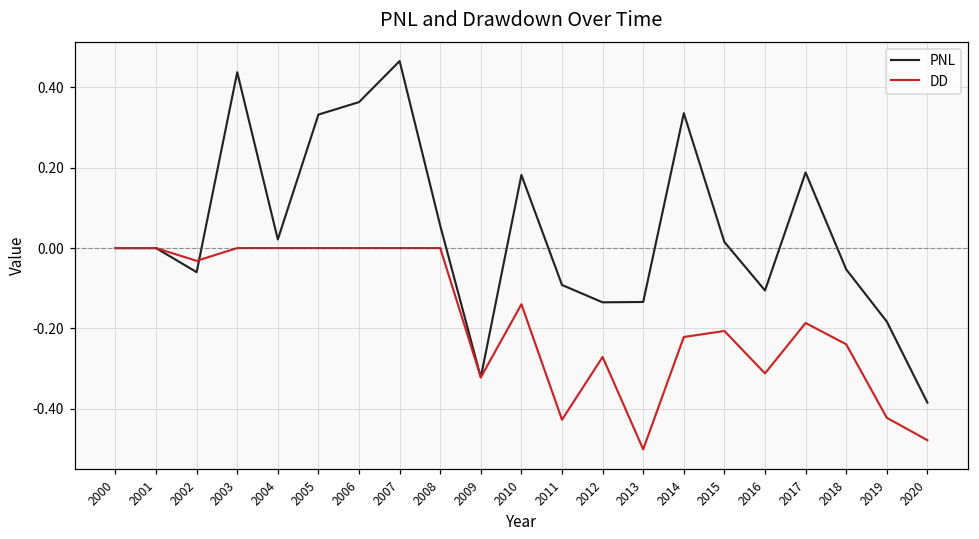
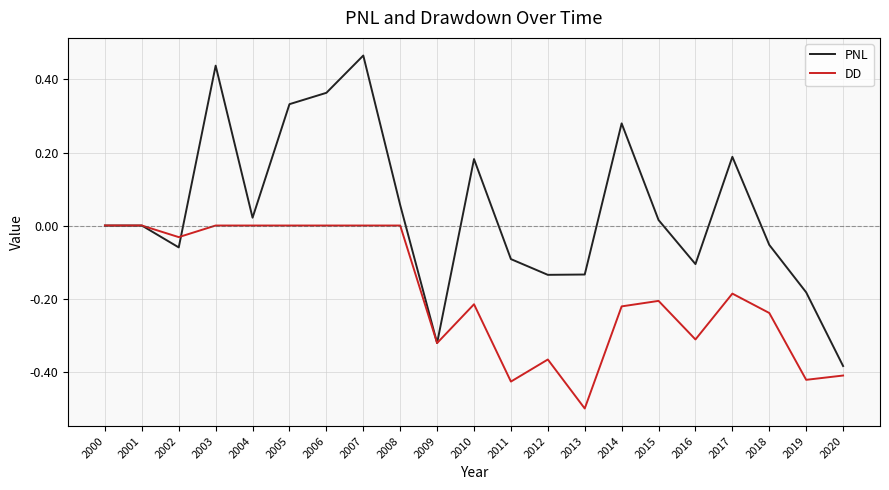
  {
    "PNL": {
      "2002": -0.06,
      "2003": 0.44,
      "2004": 0.02,
      "2005": 0.33,
      "2006": 0.36,
      "2007": 0.47,
      "2008": 0.06,
      "2010": 0.18,
      "2011": -0.09,
      "2012": -0.14,
      "2013": -0.13,
-     "2014": 0.34,
+     "2014": 0.28,
      "2015": 0.02,
      "2016": -0.11,
      "2017": 0.19,
      "2018": -0.05,
      "2019": -0.18,
      "2020": -0.38
    },
    "DD": {
      "2002": -0.03,
      "2003": 0.00,
      "2004": 0.00,
      "2005": 0.00,
      "2006": 0.00,
      "2007": 0.00,
      "2008": 0.00,
-     "2010": -0.14,
+     "2010": -0.22,
      "2011": -0.43,
-     "2012": -0.27,
+     "2012": -0.37,
      "2013": -0.50,
      "2014": -0.22,
      "2015": -0.21,
      "2016": -0.31,
      "2017": -0.19,
      "2018": -0.24,
      "2019": -0.42,
-     "2020": -0.48
+     "2020": -0.41
    }
  }
